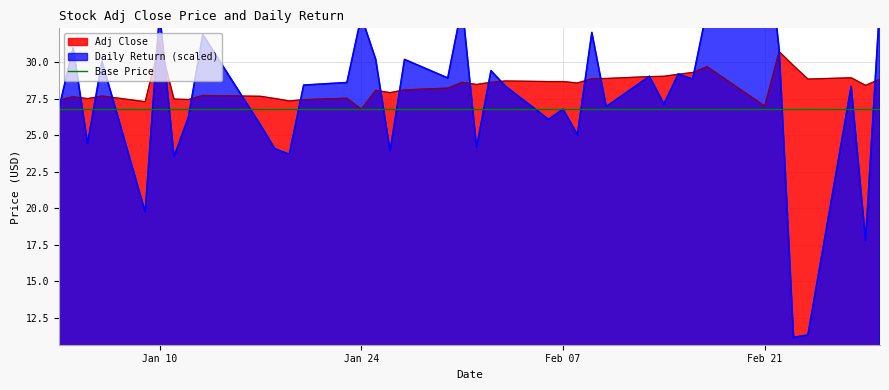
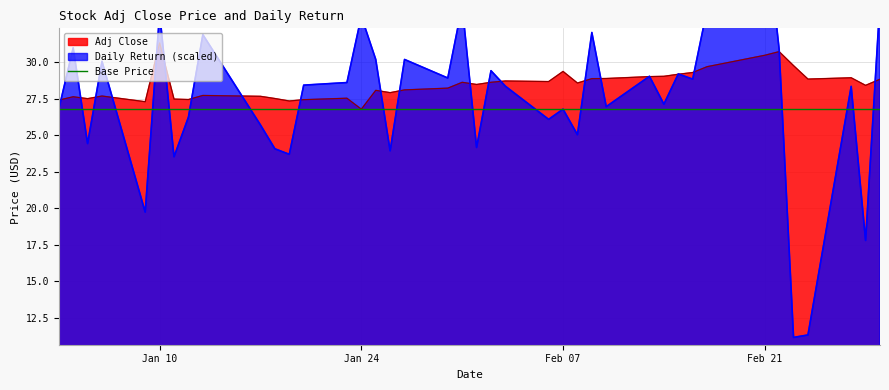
  {
    "Adj Close": {
      "Jan 24": 26.8,
-     "Feb 07": 28.7,
-     "Feb 21": 27.0
+     "Feb 07": 29.4,
+     "Feb 21": 30.5
    },
    "Daily Return (scaled)": {
      "Feb 07": 26.8
    }
  }
